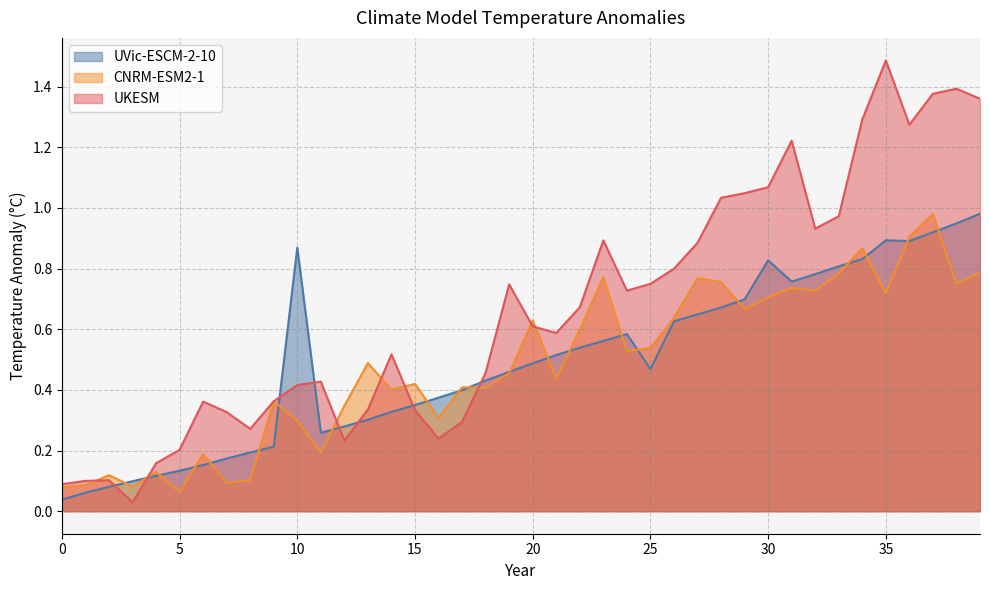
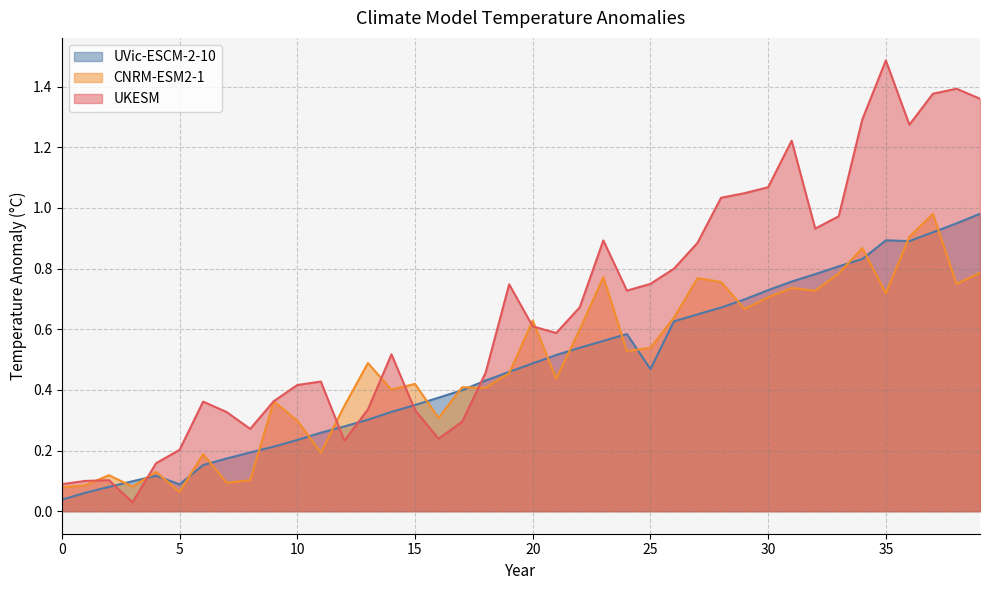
  {
    "UVic-ESCM-2-10": {
      "0": 0.04,
-     "5": 0.13,
-     "10": 0.87,
+     "5": 0.09,
+     "10": 0.23,
      "15": 0.35,
      "20": 0.49,
      "25": 0.47,
-     "30": 0.83,
+     "30": 0.73,
      "35": 0.89
    }
  }
